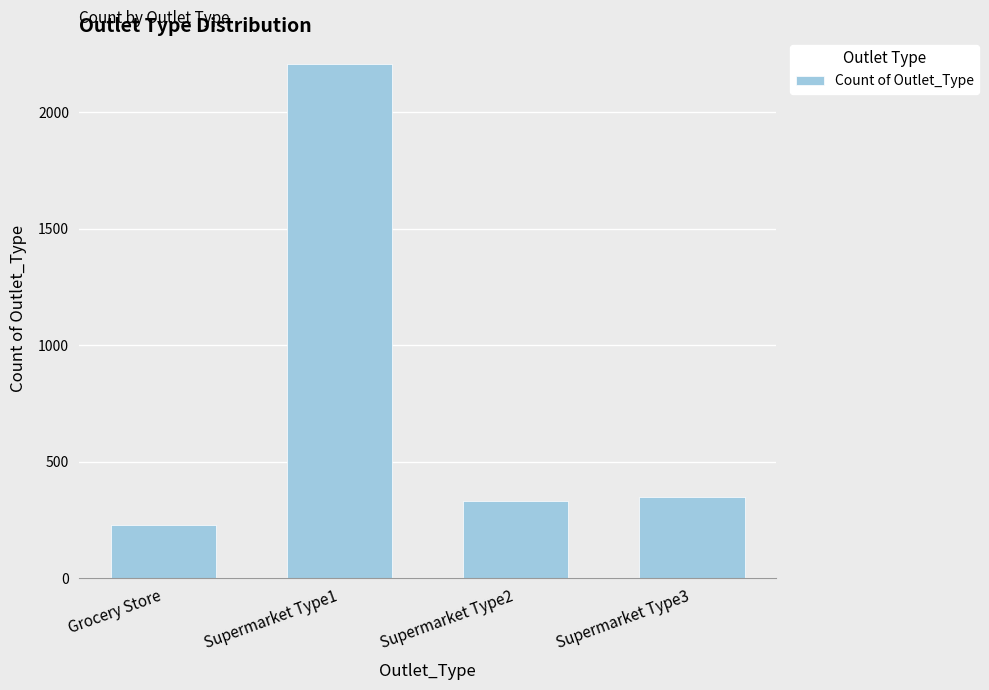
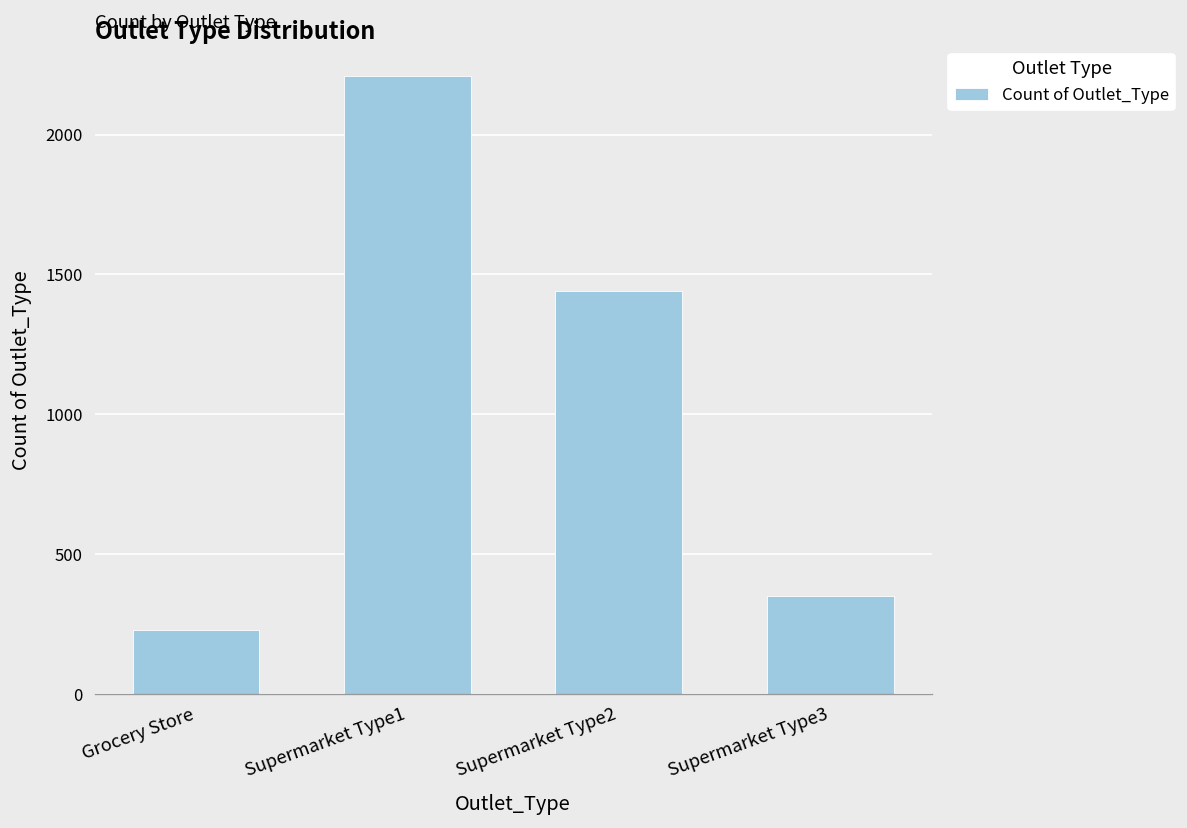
  {
    "Grocery Store": 230,
    "Supermarket Type1": 2210,
-   "Supermarket Type2": 330,
+   "Supermarket Type2": 1440,
    "Supermarket Type3": 350
  }
